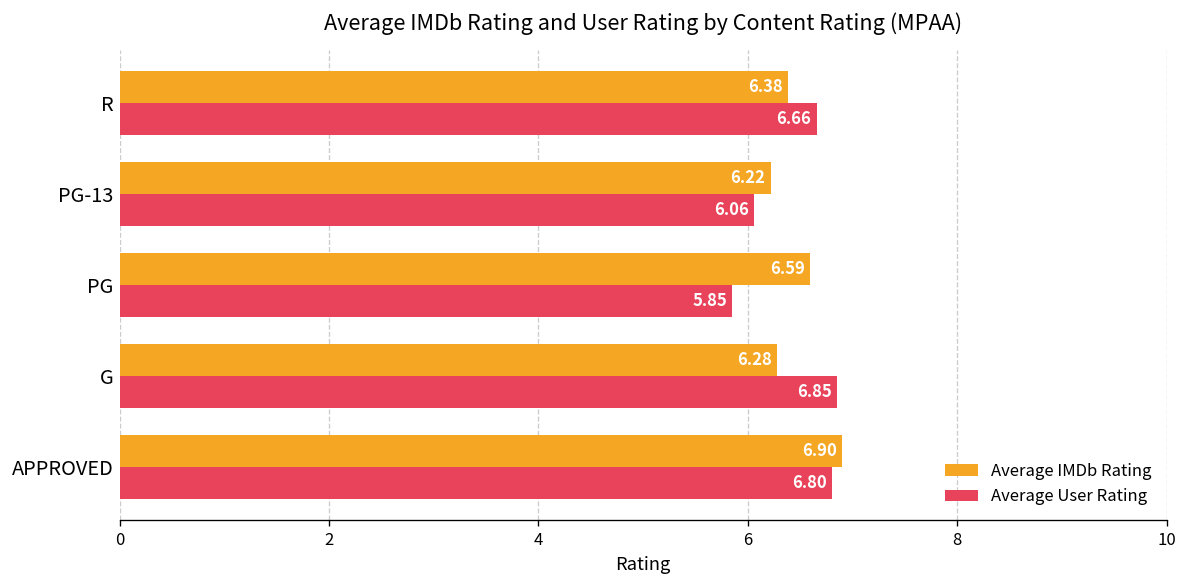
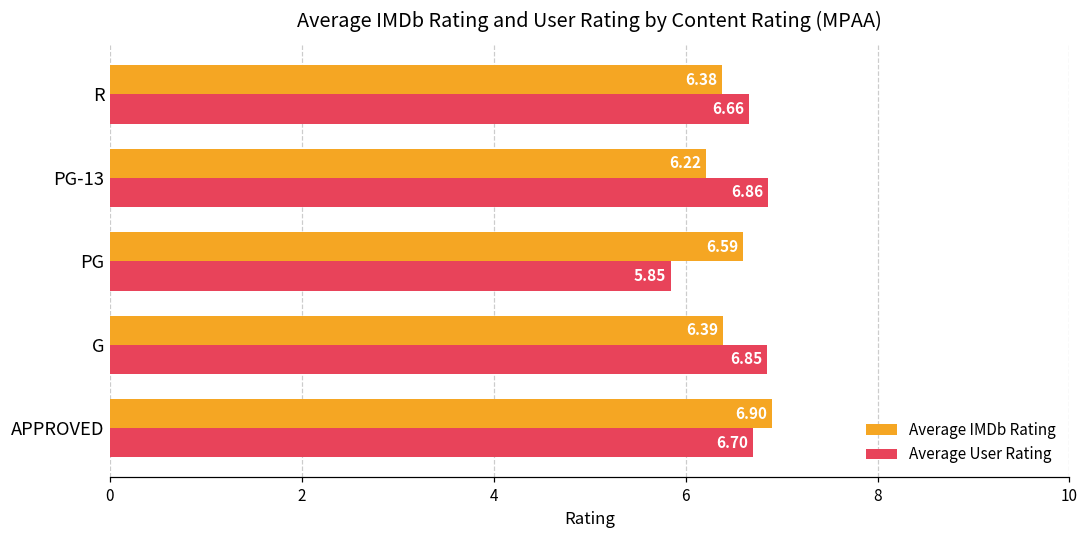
  {
    "Average IMDb Rating": {
      "R": 6.38,
      "PG-13": 6.22,
      "PG": 6.59,
-     "G": 6.28,
+     "G": 6.39,
      "APPROVED": 6.90
    },
    "Average User Rating": {
      "R": 6.66,
-     "PG-13": 6.06,
+     "PG-13": 6.86,
      "PG": 5.85,
      "G": 6.85,
-     "APPROVED": 6.80
+     "APPROVED": 6.70
    }
  }
